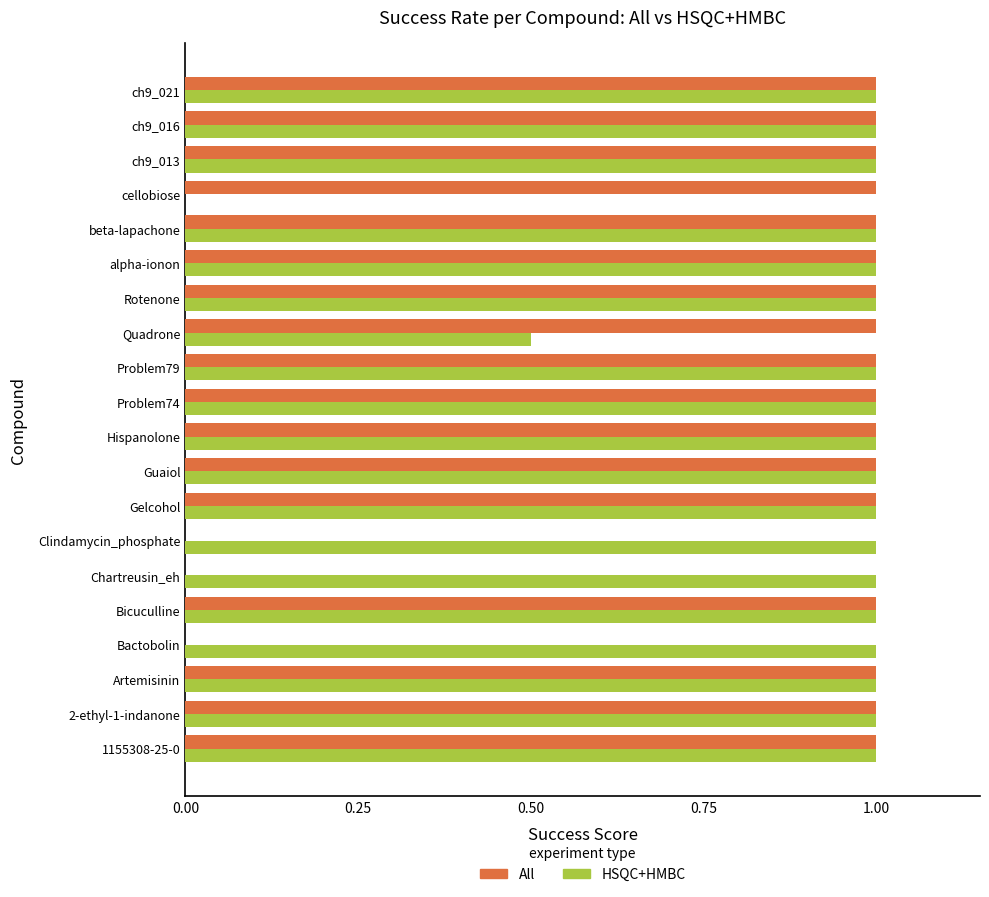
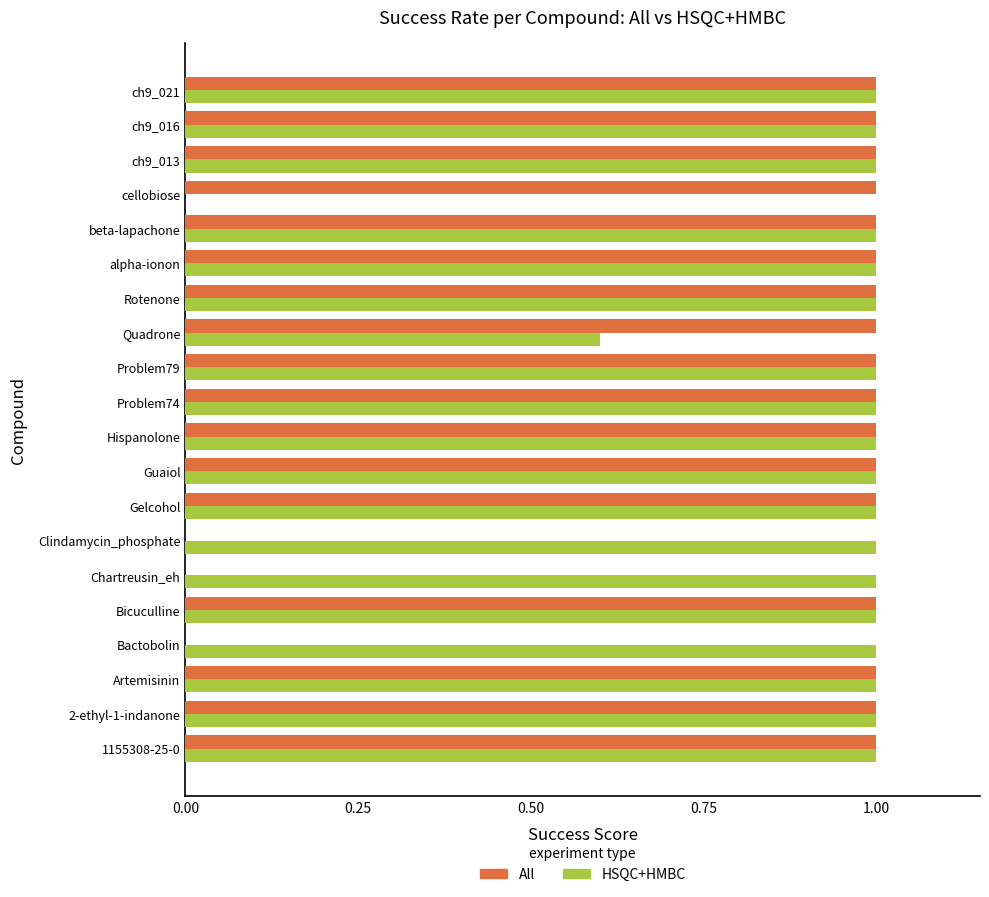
  {
    "All": {
      "ch9_021": 1.0,
      "ch9_016": 1.0,
      "ch9_013": 1.0,
      "cellobiose": 1.0,
      "beta-lapachone": 1.0,
      "alpha-ionon": 1.0,
      "Rotenone": 1.0,
      "Quadrone": 1.0,
      "Problem79": 1.0,
      "Problem74": 1.0,
      "Hispanolone": 1.0,
      "Guaiol": 1.0,
      "Gelcohol": 1.0,
      "Clindamycin_phosphate": 0.0,
      "Chartreusin_eh": 0.0,
      "Bicuculline": 1.0,
      "Bactobolin": 0.0,
      "Artemisinin": 1.0,
      "2-ethyl-1-indanone": 1.0,
      "1155308-25-0": 1.0
    },
    "HSQC+HMBC": {
      "ch9_021": 1.0,
      "ch9_016": 1.0,
      "ch9_013": 1.0,
      "cellobiose": 0.0,
      "beta-lapachone": 1.0,
      "alpha-ionon": 1.0,
      "Rotenone": 1.0,
-     "Quadrone": 0.5,
+     "Quadrone": 0.6,
      "Problem79": 1.0,
      "Problem74": 1.0,
      "Hispanolone": 1.0,
      "Guaiol": 1.0,
      "Gelcohol": 1.0,
      "Clindamycin_phosphate": 1.0,
      "Chartreusin_eh": 1.0,
      "Bicuculline": 1.0,
      "Bactobolin": 1.0,
      "Artemisinin": 1.0,
      "2-ethyl-1-indanone": 1.0,
      "1155308-25-0": 1.0
    }
  }
